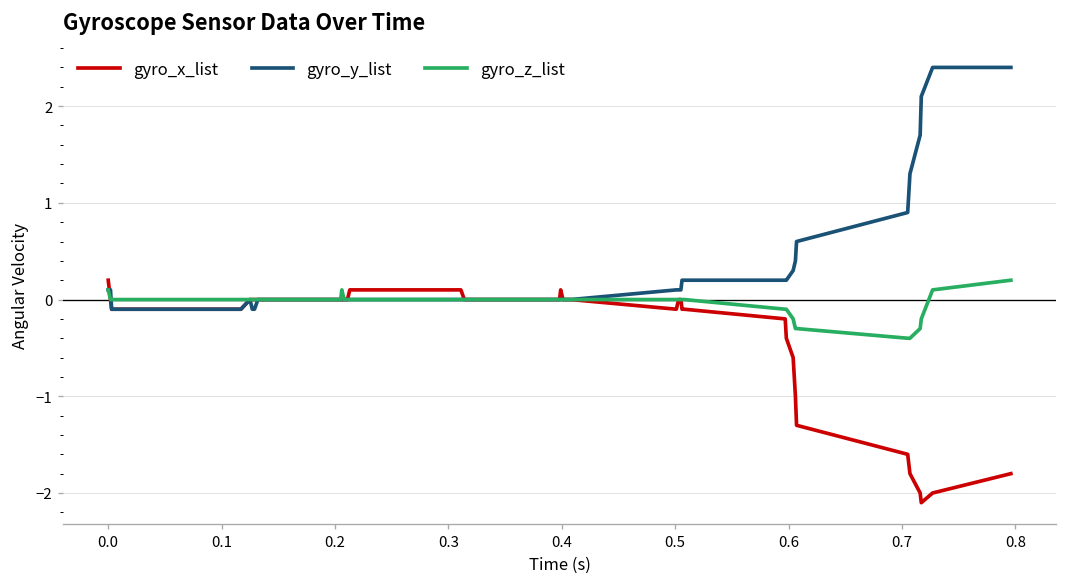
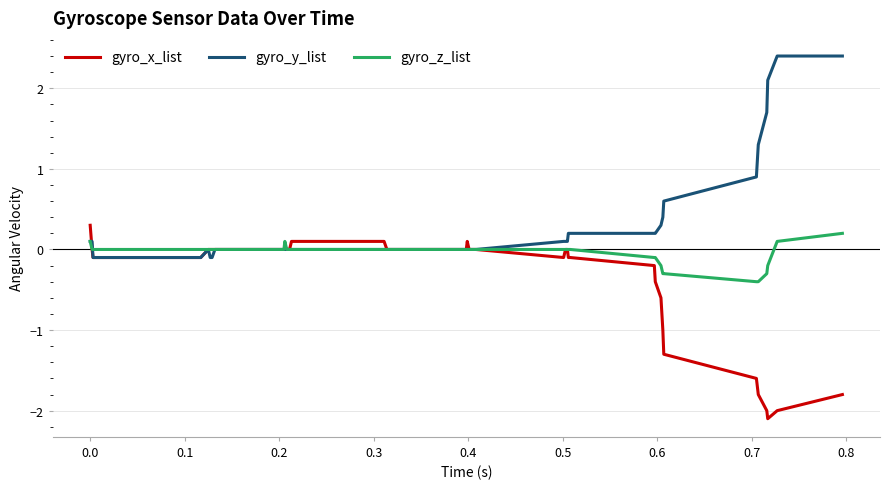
  {
    "gyro_x_list": {
-     "0.0": 0.2
+     "0.0": 0.3
    }
  }
